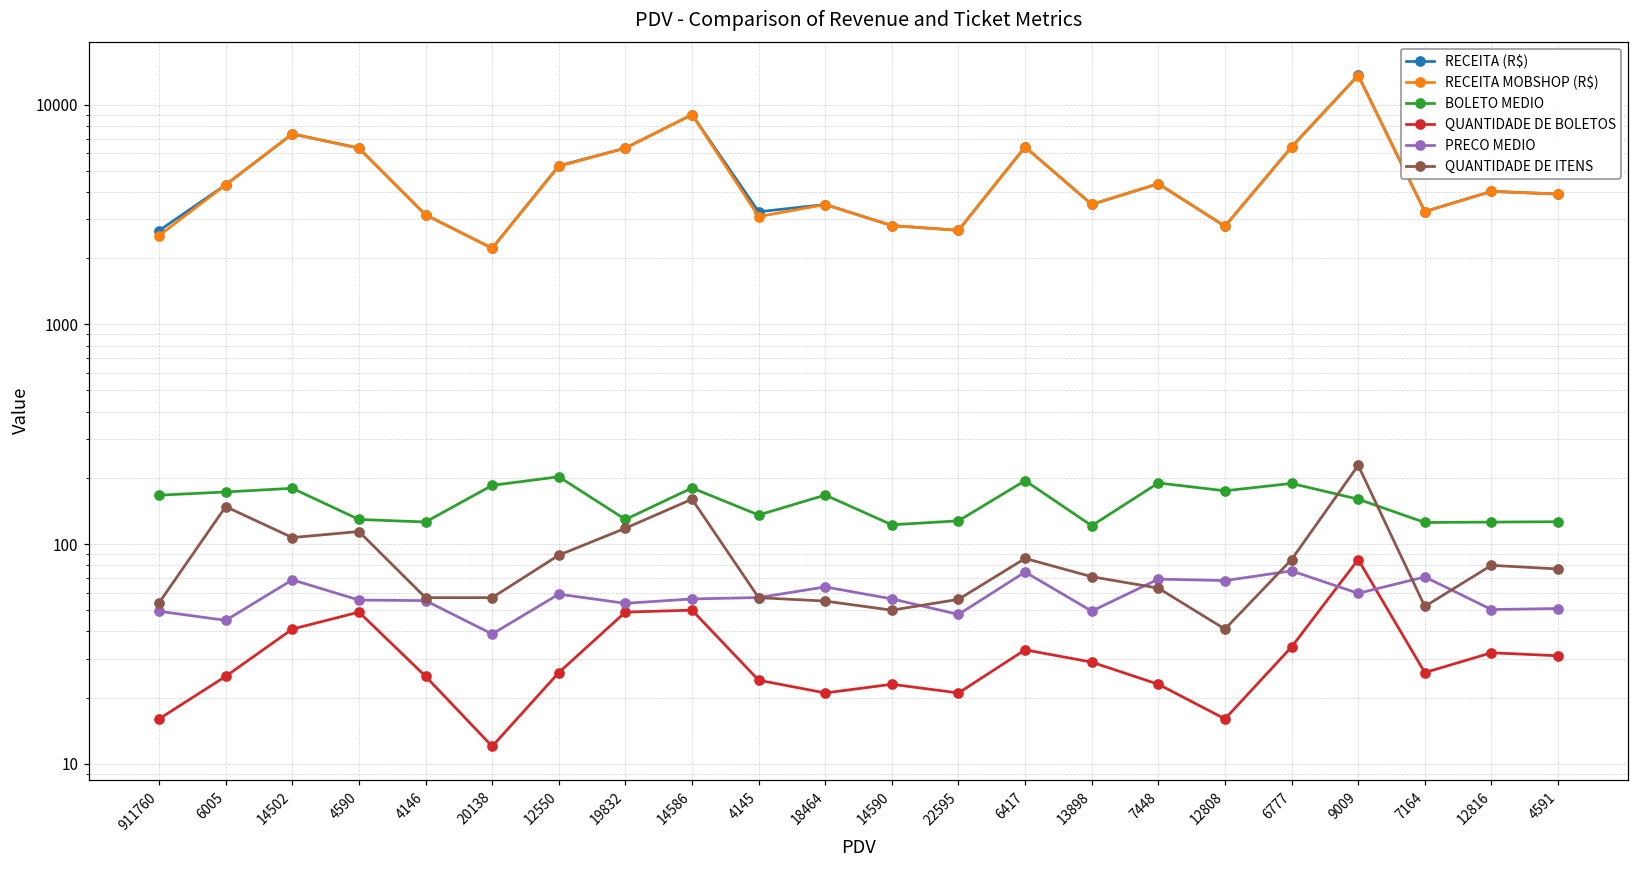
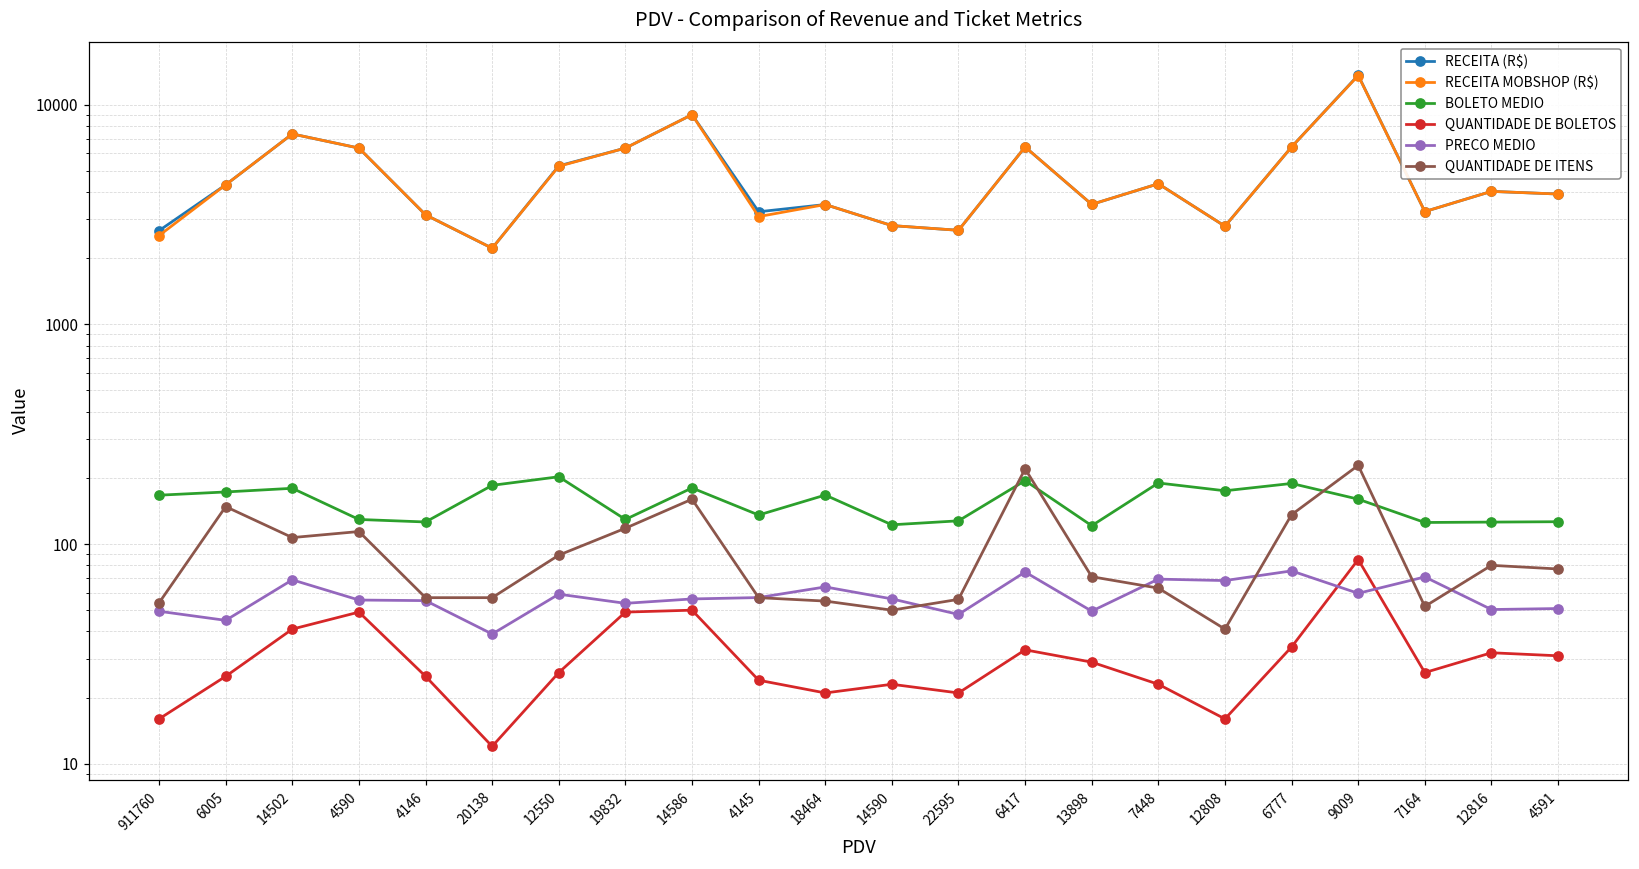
  {
    "RECEITA (R$)": {
      "911760": 2700,
      "4145": 3300
    },
    "RECEITA MOBSHOP (R$)": {
      "911760": 2500,
      "4145": 3100
    },
    "BOLETO MEDIO": {
      "911760": 170,
      "6005": 170,
      "14502": 180,
      "4590": 130,
      "4146": 130,
      "20138": 180,
      "12550": 200,
      "19832": 130,
      "14586": 180,
      "4145": 140,
      "18464": 170,
      "14590": 120,
      "22595": 130,
      "6417": 190,
      "13898": 120,
      "7448": 190,
      "12808": 170,
      "6777": 190,
      "9009": 160,
      "7164": 130,
      "12816": 130,
      "4591": 130
    },
    "QUANTIDADE DE BOLETOS": {
      "911760": 16,
      "6005": 25,
      "14502": 41,
      "4590": 49,
      "4146": 25,
      "20138": 12,
      "12550": 26,
      "19832": 49,
      "14586": 50,
      "4145": 24,
      "18464": 21,
      "14590": 23,
      "22595": 21,
      "6417": 33,
      "13898": 29,
      "7448": 23,
      "12808": 16,
      "6777": 34,
      "9009": 85,
      "7164": 26,
      "12816": 32,
      "4591": 31
    },
    "PRECO MEDIO": {
      "911760": 49,
      "6005": 45,
      "14502": 69,
      "4590": 56,
      "4146": 55,
      "20138": 39,
      "12550": 59,
      "19832": 54,
      "14586": 56,
      "18464": 64,
      "14590": 56,
      "22595": 48,
      "6417": 75,
      "13898": 49,
      "7448": 69,
      "12808": 68,
      "6777": 75,
      "9009": 60,
      "7164": 71,
      "12816": 50,
      "4591": 51
    },
    "QUANTIDADE DE ITENS": {
      "911760": 54,
      "6005": 150,
      "14502": 110,
      "4590": 110,
      "4146": 57,
      "20138": 57,
      "12550": 90,
      "19832": 120,
      "14586": 160,
      "18464": 55,
      "14590": 50,
      "22595": 56,
-     "6417": 86,
+     "6417": 220,
      "13898": 71,
      "7448": 63,
      "12808": 41,
-     "6777": 85,
+     "6777": 140,
      "9009": 230,
      "7164": 52,
      "12816": 80,
      "4591": 77
    }
  }
